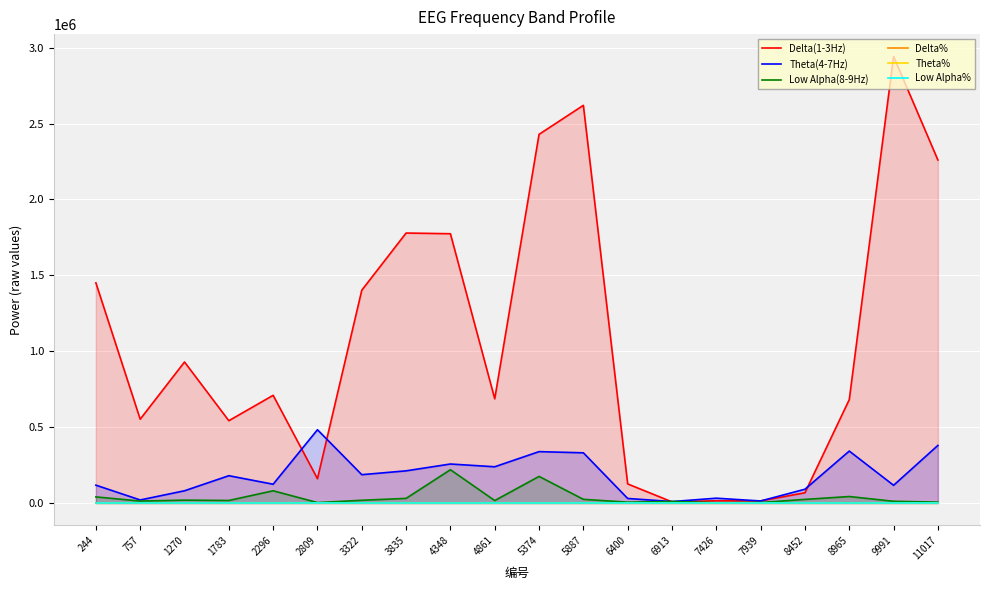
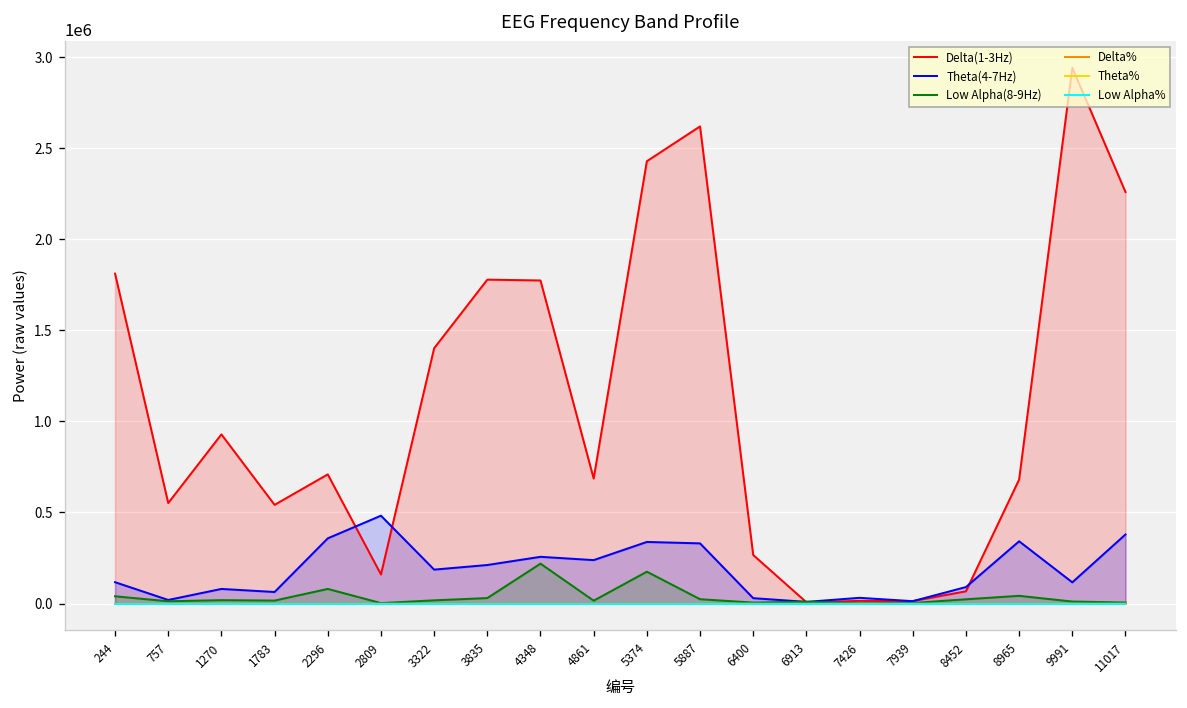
  {
    "Delta(1-3Hz)": {
-     "244": 1450000,
+     "244": 1810000,
      "757": 550000,
      "1270": 930000,
      "1783": 540000,
      "2296": 710000,
      "2809": 160000,
      "3322": 1400000,
      "3835": 1780000,
      "4348": 1770000,
      "4861": 690000,
      "5374": 2430000,
      "5887": 2620000,
-     "6400": 130000,
+     "6400": 270000,
      "8452": 70000,
      "8965": 680000,
      "11017": 2260000
    },
    "Theta(4-7Hz)": {
      "244": 120000,
      "1270": 80000,
-     "1783": 180000,
-     "2296": 120000,
+     "1783": 60000,
+     "2296": 360000,
      "2809": 480000,
      "3322": 190000,
      "3835": 210000,
      "4348": 260000,
      "4861": 240000,
      "5374": 340000,
      "5887": 330000,
      "6400": 30000,
      "7426": 30000,
      "8452": 90000,
      "8965": 340000,
      "9991": 120000,
      "11017": 380000
    },
    "Low Alpha(8-9Hz)": {
      "244": 40000,
      "1270": 20000,
      "2296": 80000,
      "3322": 20000,
      "3835": 30000,
      "4348": 220000,
      "5374": 170000,
      "5887": 20000,
      "8452": 20000,
      "8965": 40000
    },
    "Low Alpha%": {
      "244": 0,
      "1270": 0,
      "2296": 0,
      "3322": 0,
      "3835": 0,
      "4348": 0,
      "5374": 0,
      "5887": 0,
      "8452": 0,
      "8965": 0
    }
  }
